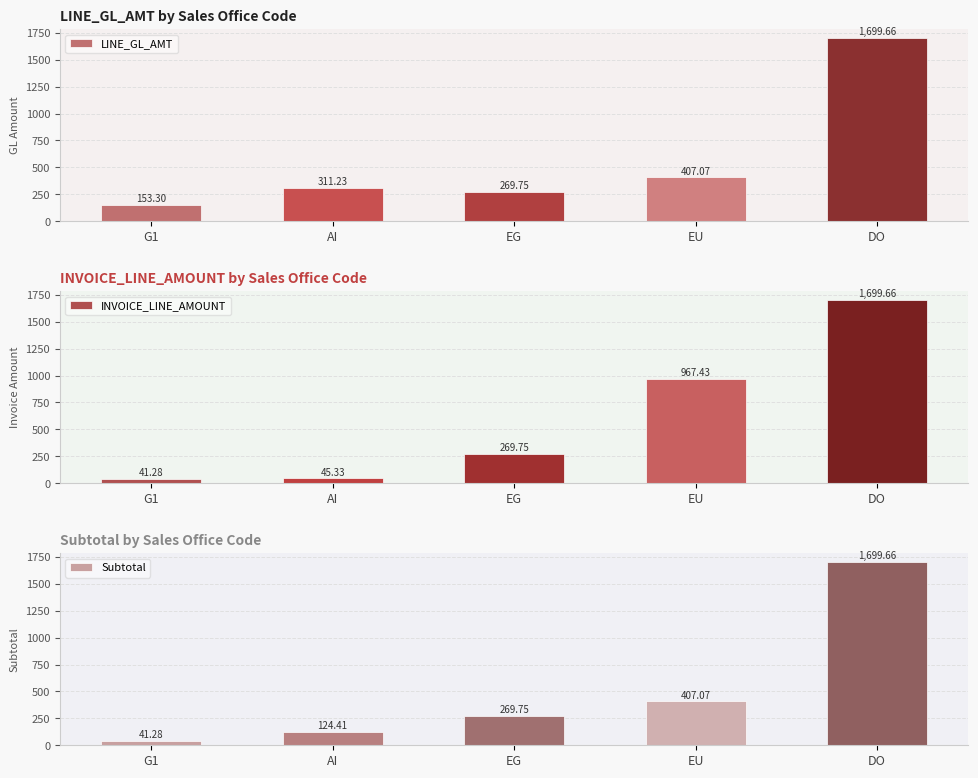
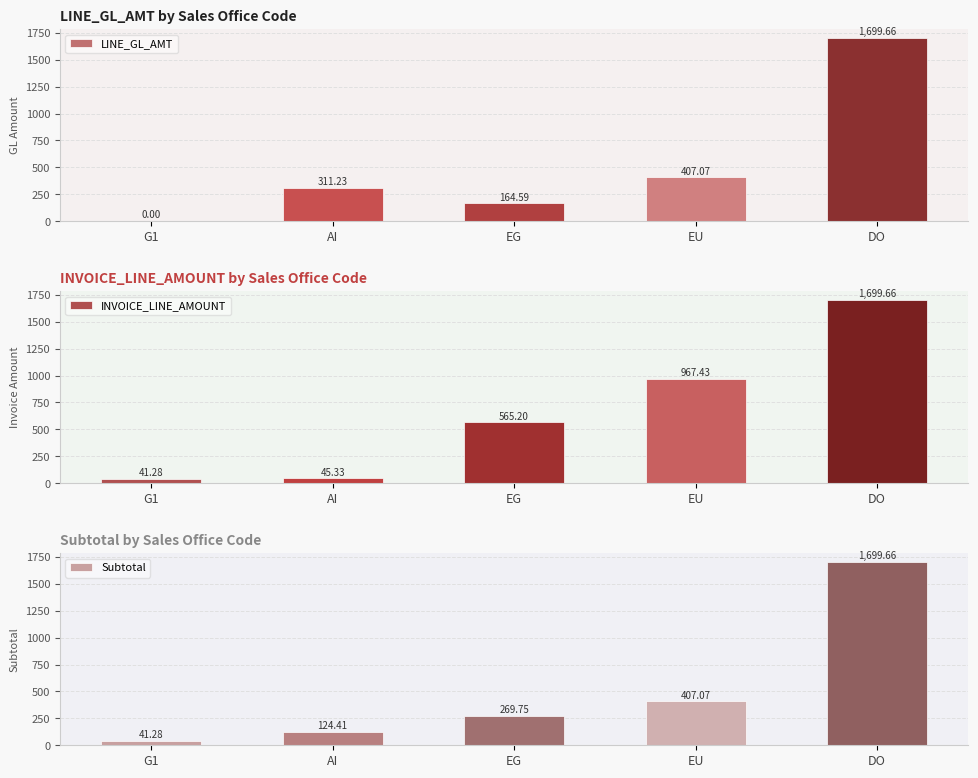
  {
    "LINE_GL_AMT by Sales Office Code": {
-     "G1": "153.30",
+     "G1": "0.00",
      "AI": "311.23",
-     "EG": "269.75",
+     "EG": "164.59",
      "EU": "407.07",
      "DO": "1,699.66"
    },
    "INVOICE_LINE_AMOUNT by Sales Office Code": {
      "G1": "41.28",
      "AI": "45.33",
-     "EG": "269.75",
+     "EG": "565.20",
      "EU": "967.43",
      "DO": "1,699.66"
    },
    "Subtotal by Sales Office Code": {
      "G1": "41.28",
      "AI": "124.41",
      "EG": "269.75",
      "EU": "407.07",
      "DO": "1,699.66"
    }
  }
